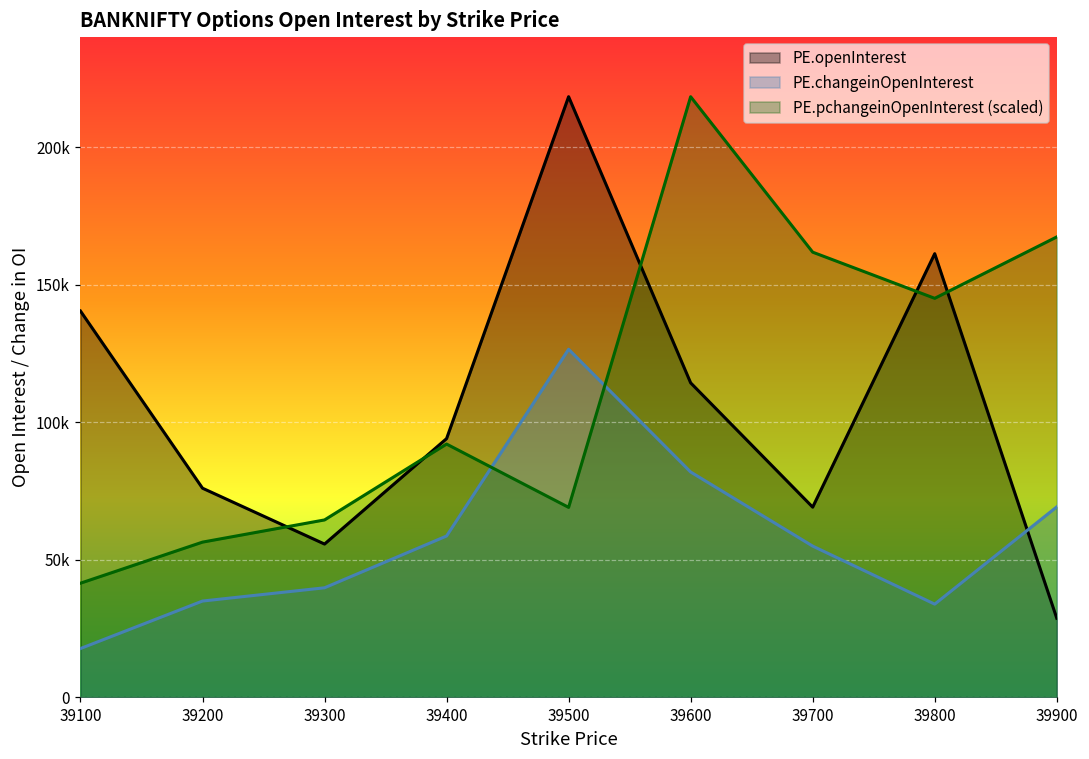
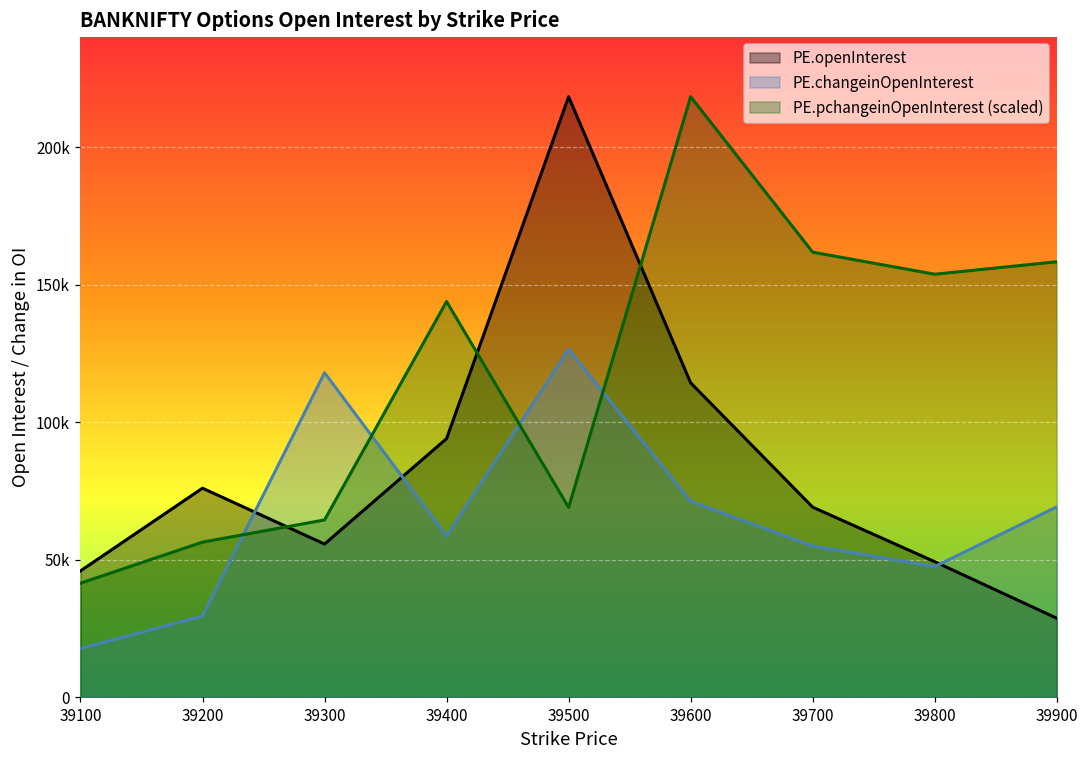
  {
    "PE.openInterest": {
-     "39100": 140000,
+     "39100": 46000,
      "39200": 76000,
      "39300": 56000,
      "39400": 94000,
      "39500": 218000,
      "39600": 114000,
      "39700": 69000,
-     "39800": 161000,
+     "39800": 49000,
      "39900": 29000
    },
    "PE.changeinOpenInterest": {
      "39100": 18000,
-     "39200": 35000,
-     "39300": 40000,
+     "39200": 29000,
+     "39300": 118000,
      "39400": 59000,
      "39500": 126000,
-     "39600": 82000,
+     "39600": 71000,
      "39700": 55000,
-     "39800": 34000,
+     "39800": 47000,
      "39900": 69000
    },
    "PE.pchangeinOpenInterest (scaled)": {
      "39100": 41000,
      "39200": 56000,
      "39300": 64000,
-     "39400": 92000,
+     "39400": 144000,
      "39500": 69000,
      "39600": 218000,
      "39700": 162000,
-     "39800": 145000,
-     "39900": 167000
+     "39800": 154000,
+     "39900": 158000
    }
  }
